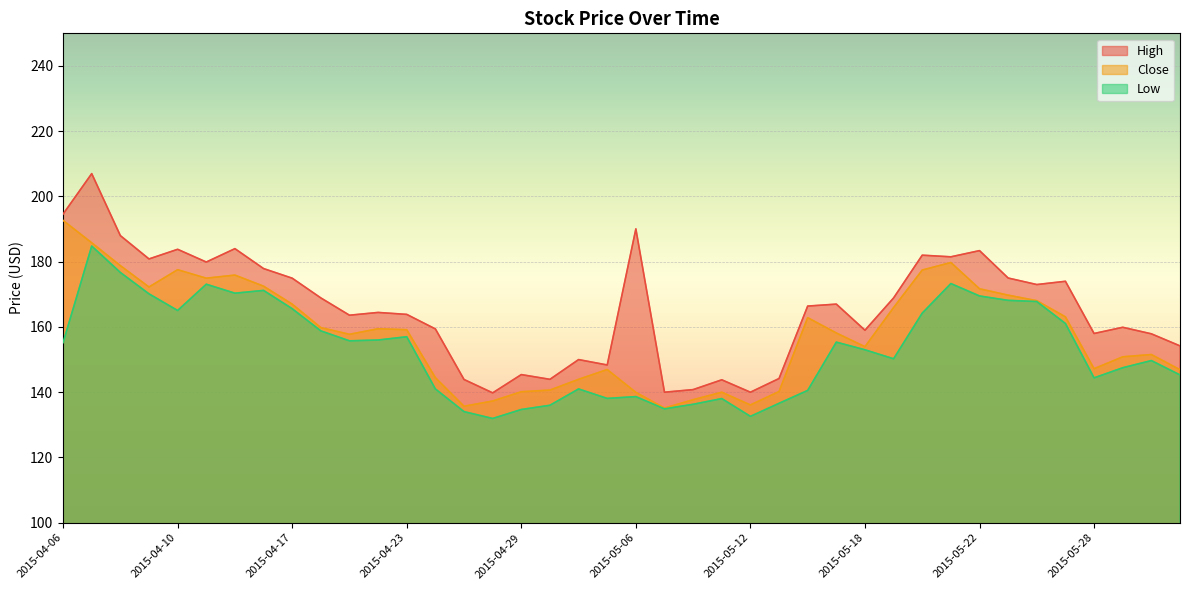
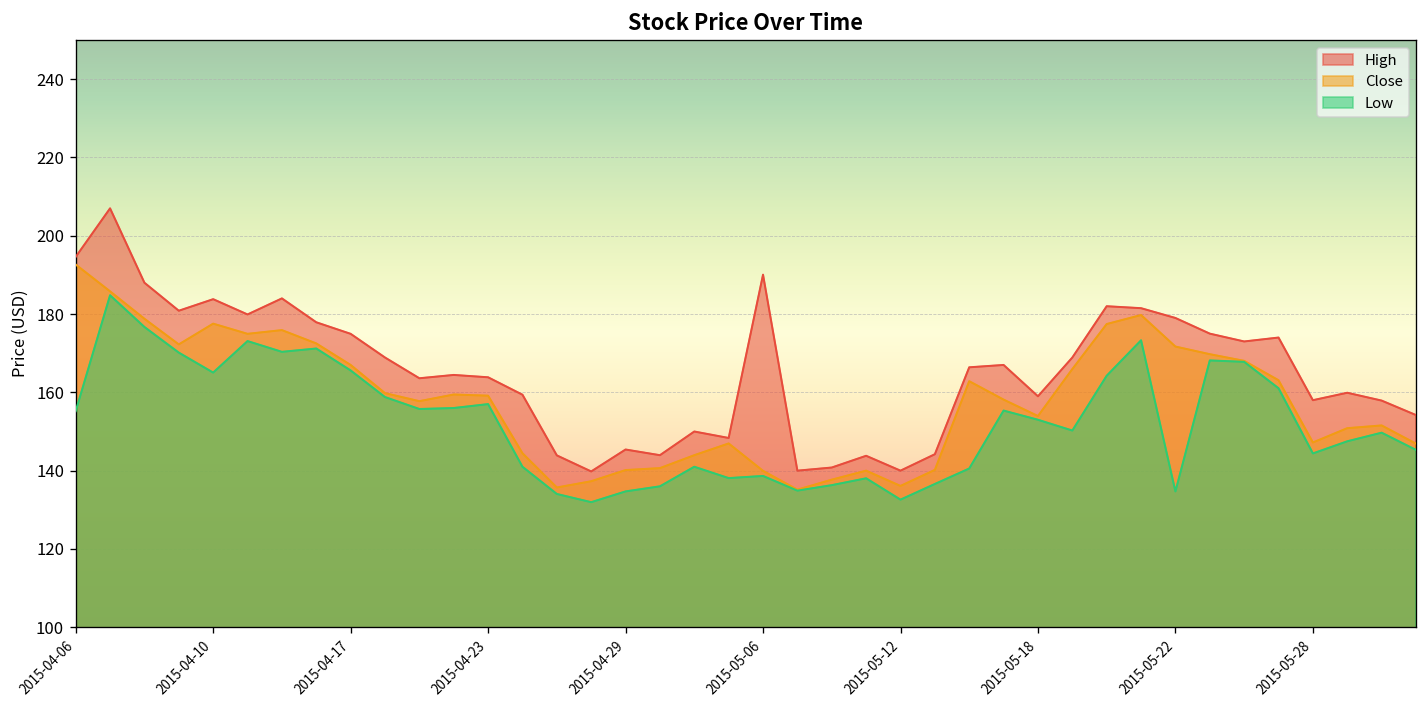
  {
    "High": {
      "2015-04-06": 195,
      "2015-04-10": 184,
      "2015-04-17": 175,
      "2015-04-23": 164,
      "2015-04-29": 145,
      "2015-05-06": 190,
      "2015-05-12": 140,
      "2015-05-18": 159,
-     "2015-05-22": 183,
+     "2015-05-22": 179,
      "2015-05-28": 158
    },
    "Close": {
      "2015-04-06": 193,
      "2015-04-10": 178,
      "2015-04-17": 167,
      "2015-04-23": 159,
      "2015-04-29": 140,
      "2015-05-06": 140,
      "2015-05-12": 136,
      "2015-05-18": 154,
      "2015-05-22": 172,
      "2015-05-28": 147
    },
    "Low": {
      "2015-04-06": 155,
      "2015-04-10": 165,
      "2015-04-17": 166,
      "2015-04-23": 157,
      "2015-04-29": 135,
      "2015-05-06": 139,
      "2015-05-12": 133,
      "2015-05-18": 153,
-     "2015-05-22": 170,
+     "2015-05-22": 135,
      "2015-05-28": 144
    }
  }
